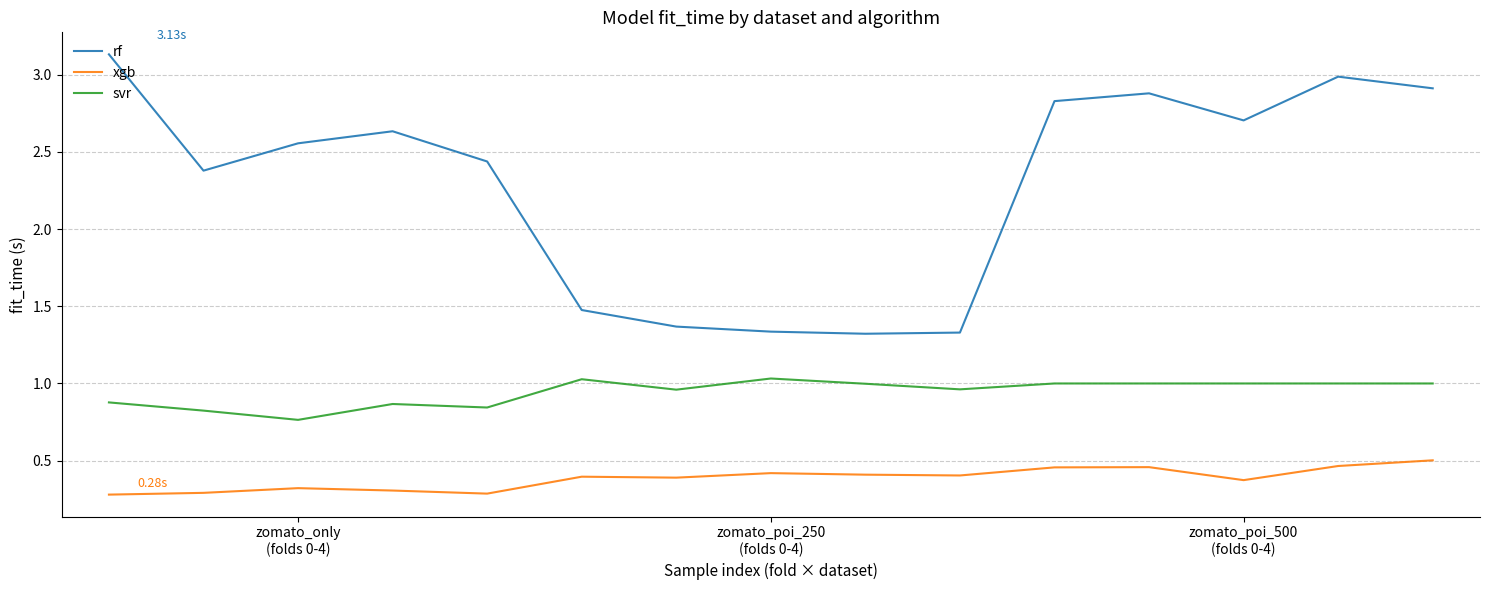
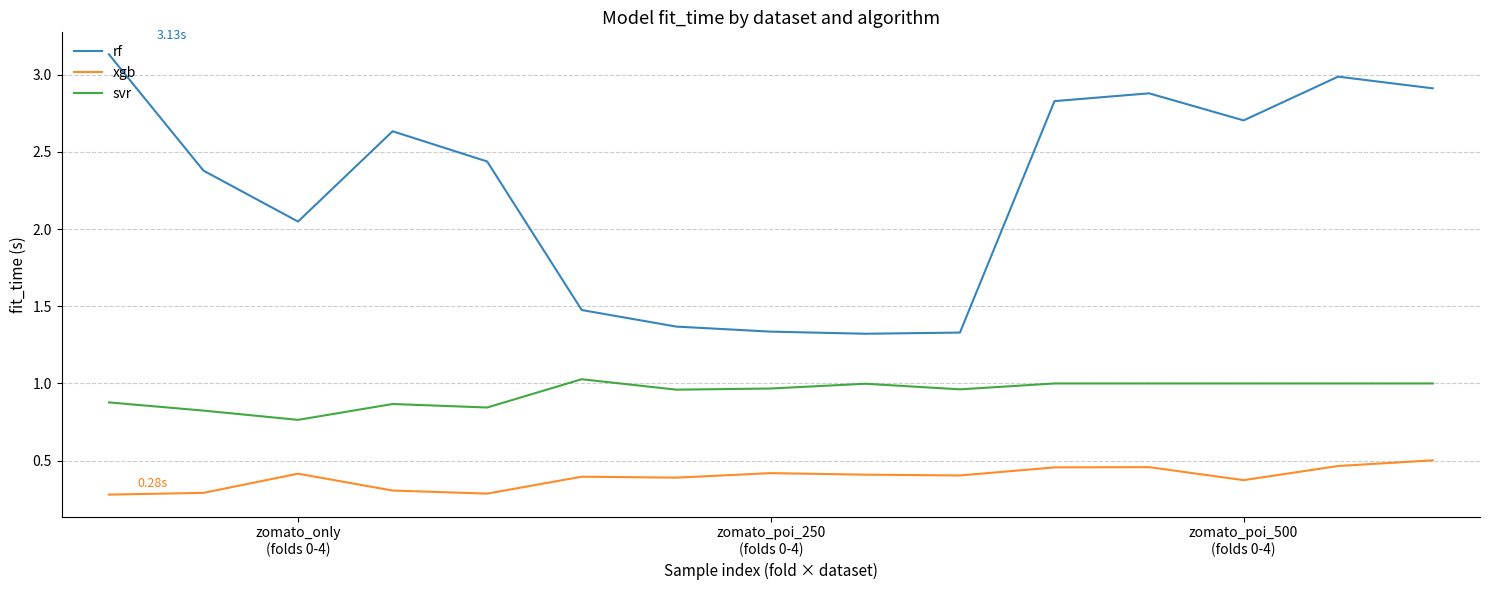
  {
    "rf": {
-     "zomato_only (folds 0-4)": 2.56,
+     "zomato_only (folds 0-4)": 2.05,
      "zomato_poi_250 (folds 0-4)": 1.34,
      "zomato_poi_500 (folds 0-4)": 2.70
    },
    "xgb": {
-     "zomato_only (folds 0-4)": 0.32,
+     "zomato_only (folds 0-4)": 0.42,
      "zomato_poi_250 (folds 0-4)": 0.42,
      "zomato_poi_500 (folds 0-4)": 0.37
    },
    "svr": {
      "zomato_only (folds 0-4)": 0.76,
-     "zomato_poi_250 (folds 0-4)": 1.03,
+     "zomato_poi_250 (folds 0-4)": 0.97,
      "zomato_poi_500 (folds 0-4)": 1.00
    }
  }
